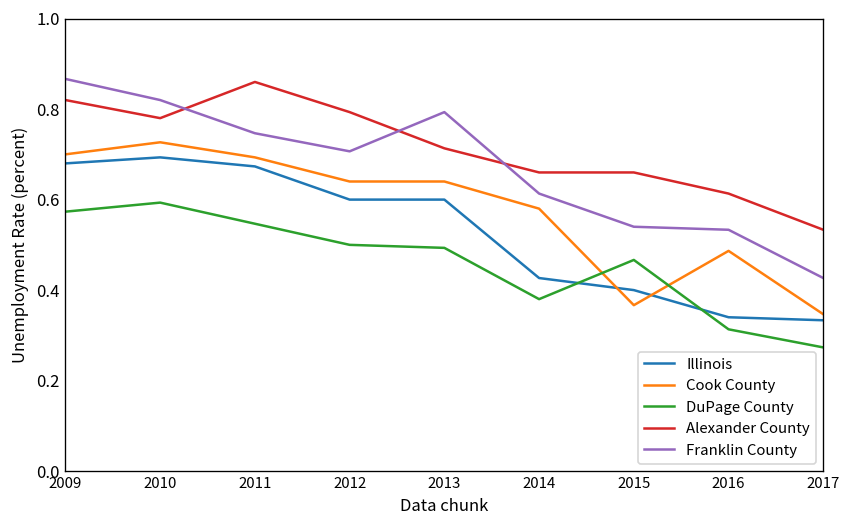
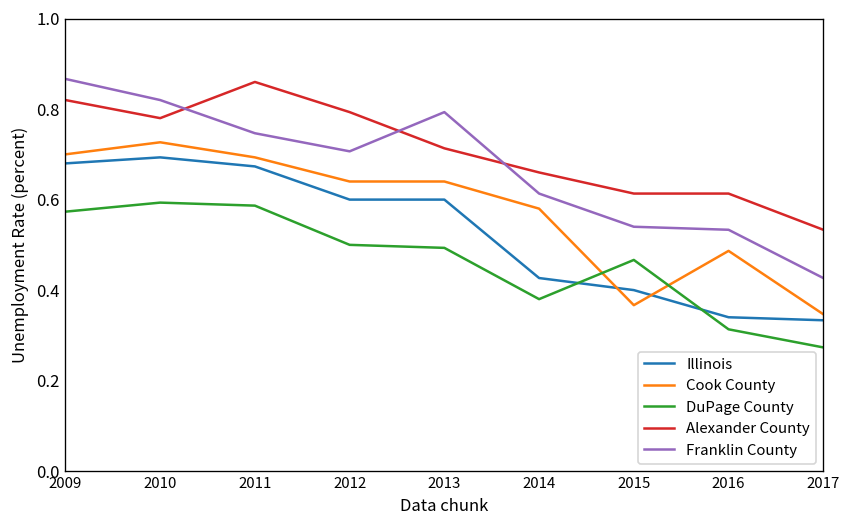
  {
    "Illinois": {
      "2009": 0.68,
      "2010": 0.69,
      "2011": 0.67,
      "2012": 0.60,
      "2013": 0.60,
      "2014": 0.43,
      "2015": 0.40,
      "2016": 0.34,
      "2017": 0.33
    },
    "Cook County": {
      "2009": 0.70,
      "2010": 0.73,
      "2011": 0.69,
      "2012": 0.64,
      "2013": 0.64,
      "2014": 0.58,
      "2015": 0.37,
      "2016": 0.49,
      "2017": 0.35
    },
    "DuPage County": {
      "2009": 0.57,
      "2010": 0.59,
-     "2011": 0.55,
+     "2011": 0.59,
      "2012": 0.50,
      "2013": 0.49,
      "2014": 0.38,
      "2015": 0.47,
      "2016": 0.31,
      "2017": 0.27
    },
    "Alexander County": {
      "2009": 0.82,
      "2010": 0.78,
      "2011": 0.86,
      "2012": 0.79,
      "2013": 0.71,
      "2014": 0.66,
-     "2015": 0.66,
+     "2015": 0.61,
      "2016": 0.61,
      "2017": 0.53
    },
    "Franklin County": {
      "2009": 0.87,
      "2010": 0.82,
      "2011": 0.75,
      "2012": 0.71,
      "2013": 0.79,
      "2014": 0.61,
      "2015": 0.54,
      "2016": 0.53,
      "2017": 0.43
    }
  }
